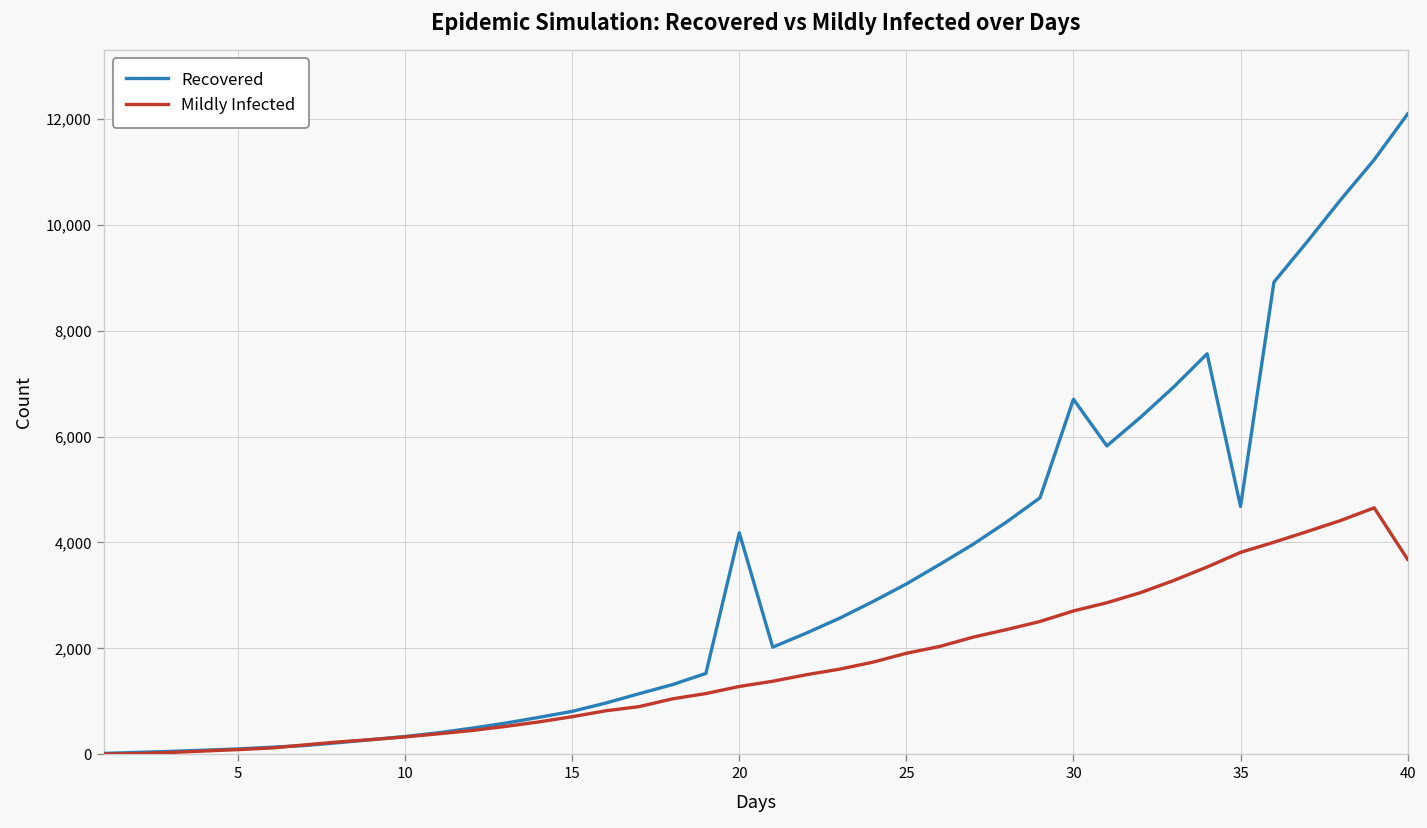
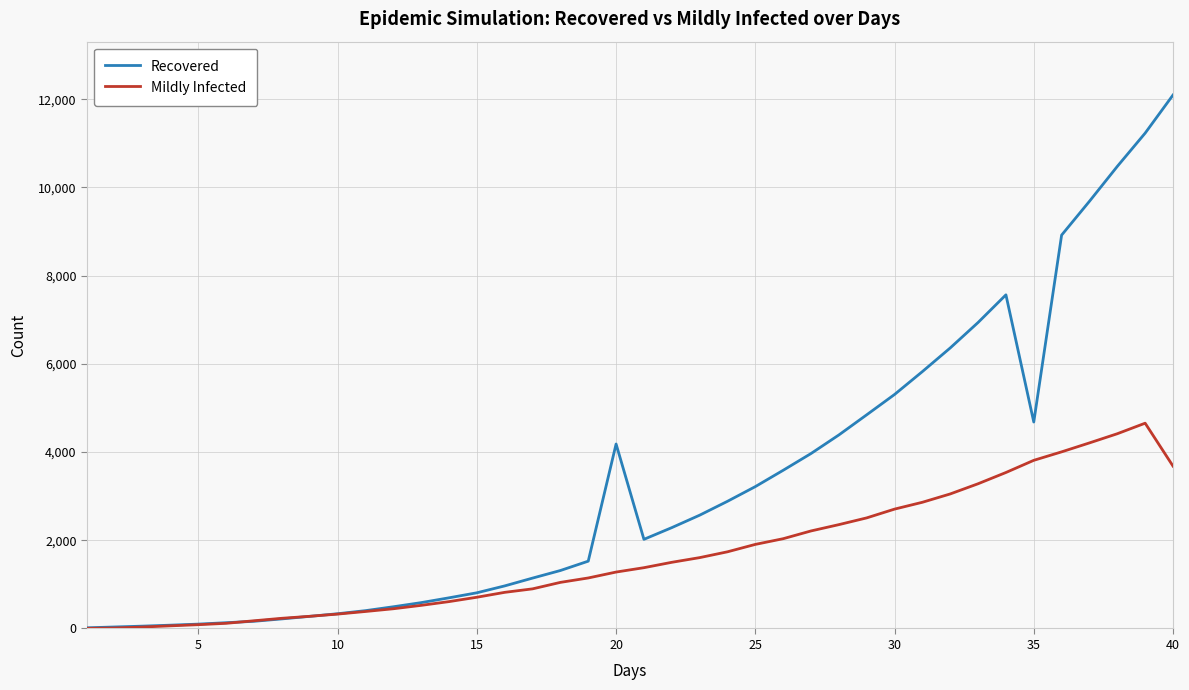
  {
    "Recovered": {
      "15": "800",
      "20": "4,200",
      "25": "3,200",
-     "30": "6,700",
+     "30": "5,300",
      "35": "4,700",
      "40": "12,100"
    },
    "Mildly Infected": {
      "15": "700",
      "20": "1,300",
      "25": "1,900",
      "30": "2,700",
      "35": "3,800",
      "40": "3,700"
    }
  }
